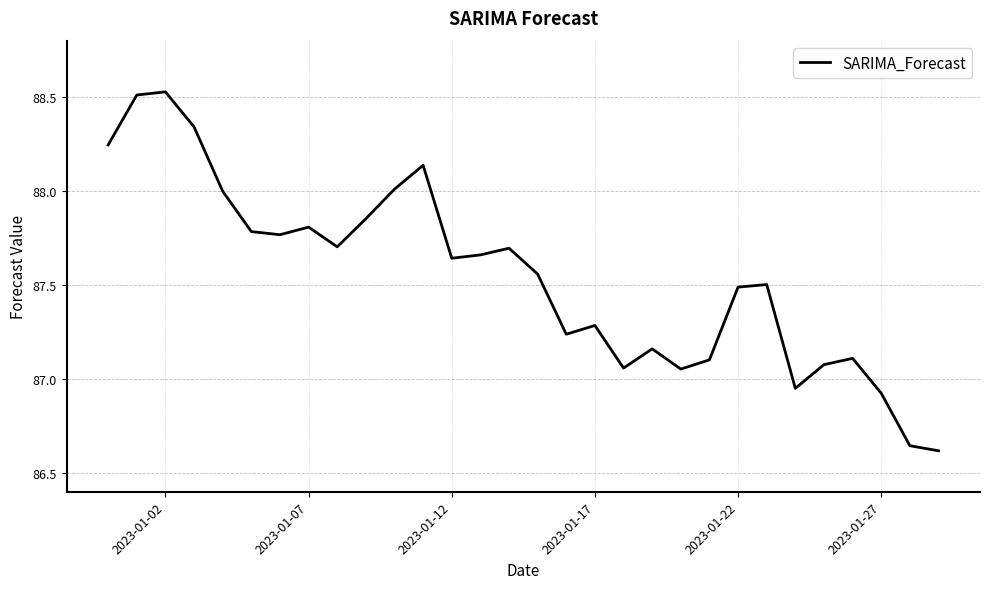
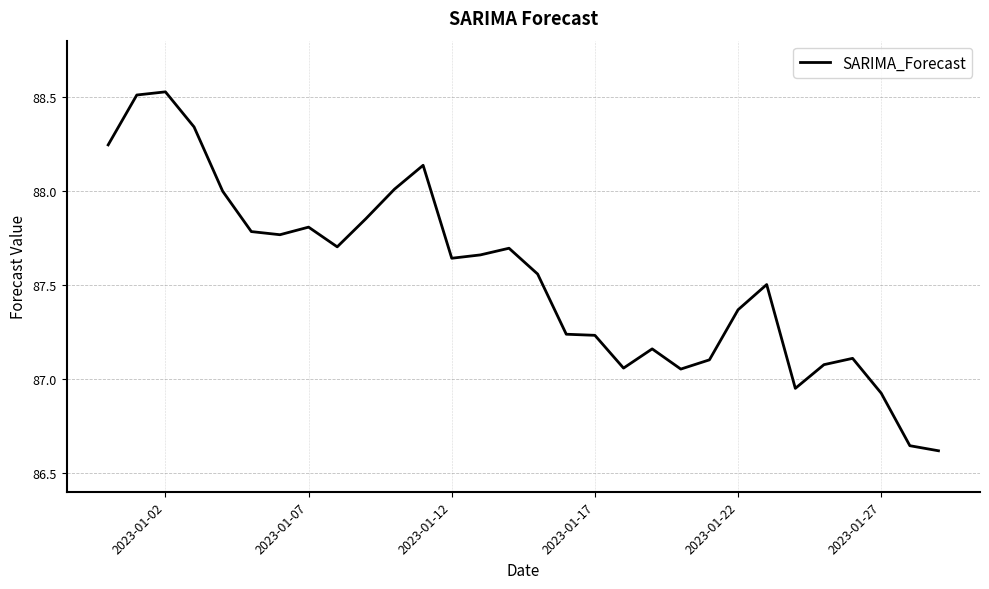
  {
    "2023-01-02": 88.53,
    "2023-01-07": 87.81,
    "2023-01-12": 87.64,
-   "2023-01-17": 87.28,
-   "2023-01-22": 87.49,
+   "2023-01-17": 87.23,
+   "2023-01-22": 87.37,
    "2023-01-27": 86.92
  }
